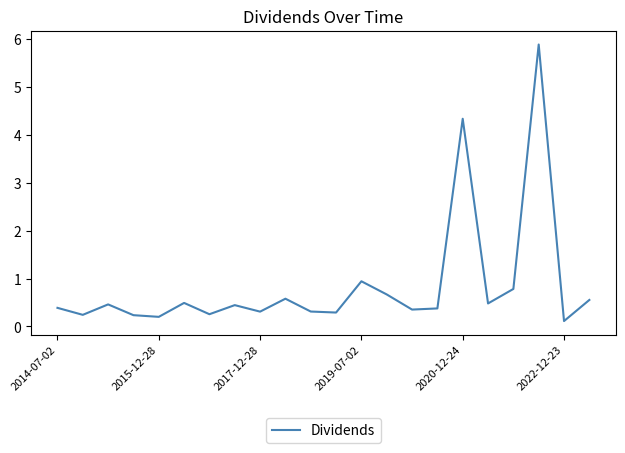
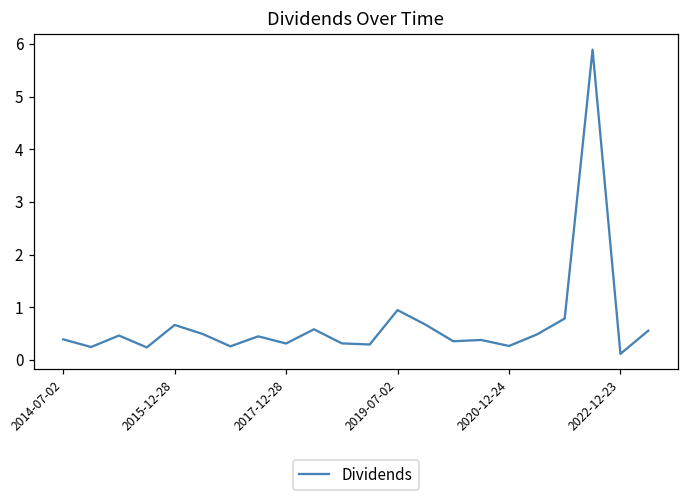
  {
    "2014-07-02": 0.4,
-   "2015-12-28": 0.2,
+   "2015-12-28": 0.7,
    "2017-12-28": 0.3,
    "2019-07-02": 0.9,
-   "2020-12-24": 4.3,
+   "2020-12-24": 0.3,
    "2022-12-23": 0.1
  }
